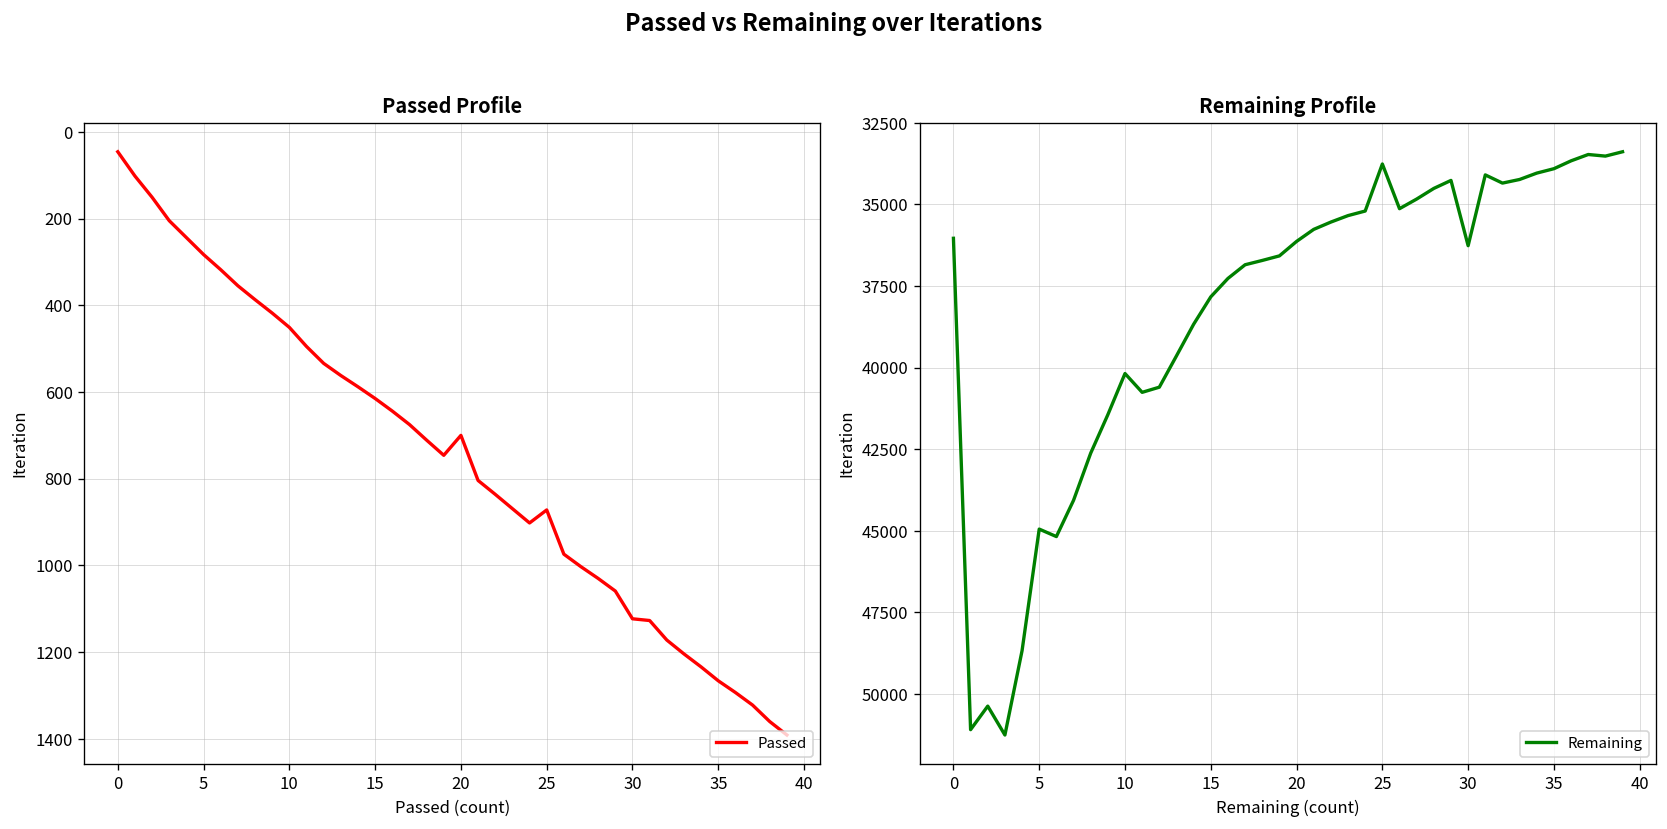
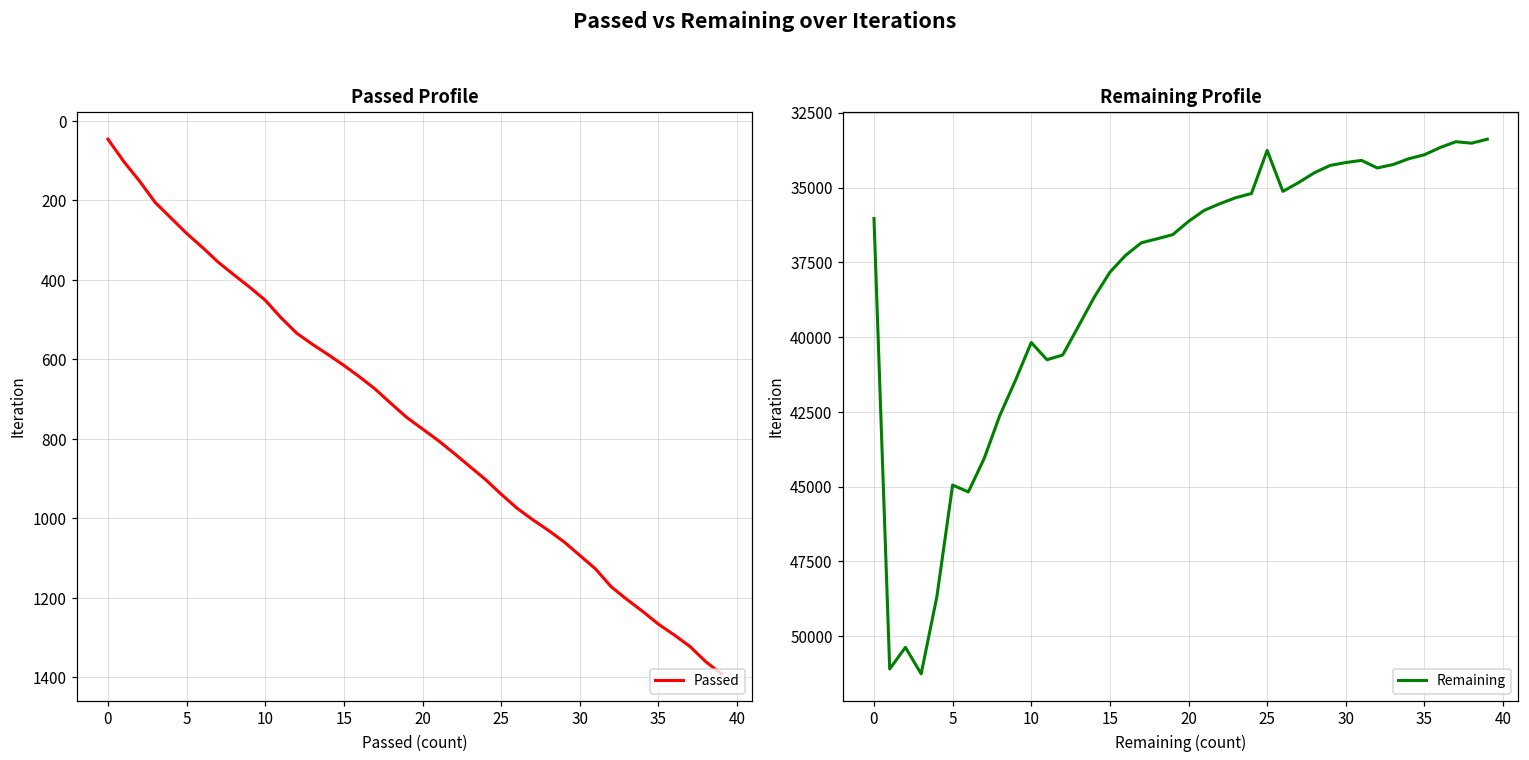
  {
    "Passed Profile": {
      "0": 50,
      "5": 280,
      "10": 450,
      "15": 620,
-     "20": 700,
-     "25": 870,
-     "30": 1120,
+     "20": 780,
+     "25": 940,
+     "30": 1090,
      "35": 1270
    },
    "Remaining Profile": {
      "0": 36000,
      "5": 44900,
      "10": 40200,
      "15": 37800,
      "20": 36100,
      "25": 33800,
-     "30": 36300,
+     "30": 34200,
      "35": 33900
    }
  }
